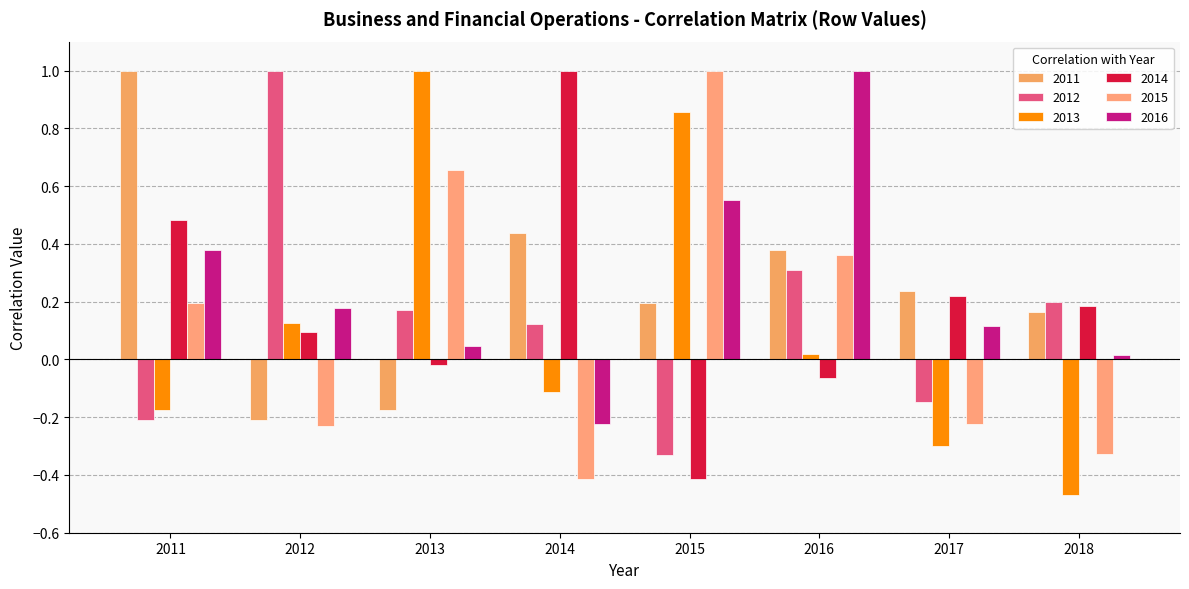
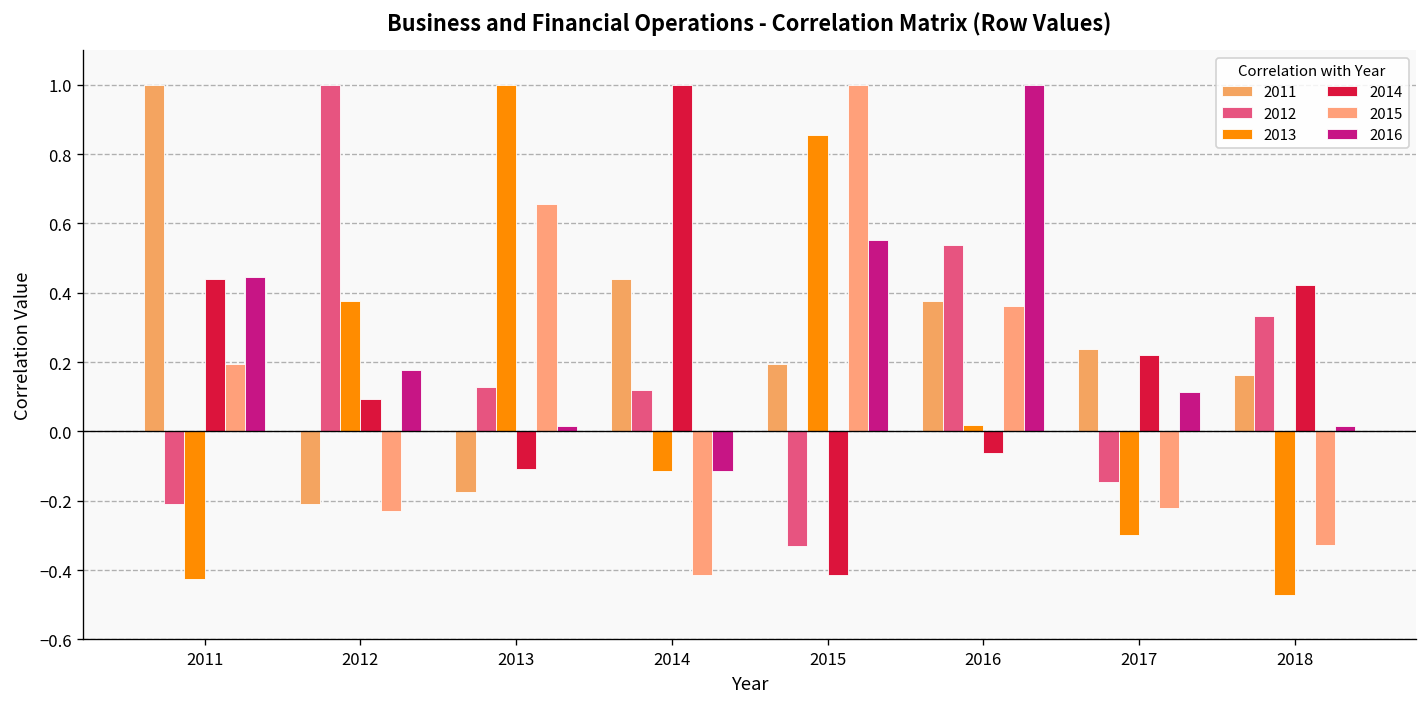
  {
    "2012": {
      "2011": -0.21,
      "2012": 1.00,
-     "2013": 0.17,
+     "2013": 0.13,
      "2014": 0.12,
      "2015": -0.33,
-     "2016": 0.31,
+     "2016": 0.54,
      "2017": -0.15,
-     "2018": 0.20
+     "2018": 0.33
    },
    "2013": {
-     "2011": -0.17,
-     "2012": 0.13,
+     "2011": -0.43,
+     "2012": 0.38,
      "2013": 1.00,
      "2014": -0.11,
      "2015": 0.86,
      "2016": 0.02,
      "2017": -0.30,
      "2018": -0.47
    },
    "2014": {
-     "2011": 0.48,
+     "2011": 0.44,
      "2012": 0.09,
-     "2013": -0.02,
+     "2013": -0.11,
      "2014": 1.00,
      "2015": -0.41,
      "2016": -0.06,
      "2017": 0.22,
-     "2018": 0.19
+     "2018": 0.42
    },
    "2016": {
-     "2011": 0.38,
+     "2011": 0.44,
      "2012": 0.18,
-     "2013": 0.05,
-     "2014": -0.22,
+     "2013": 0.02,
+     "2014": -0.11,
      "2015": 0.55,
      "2016": 1.00,
      "2017": 0.11,
      "2018": 0.02
    }
  }
